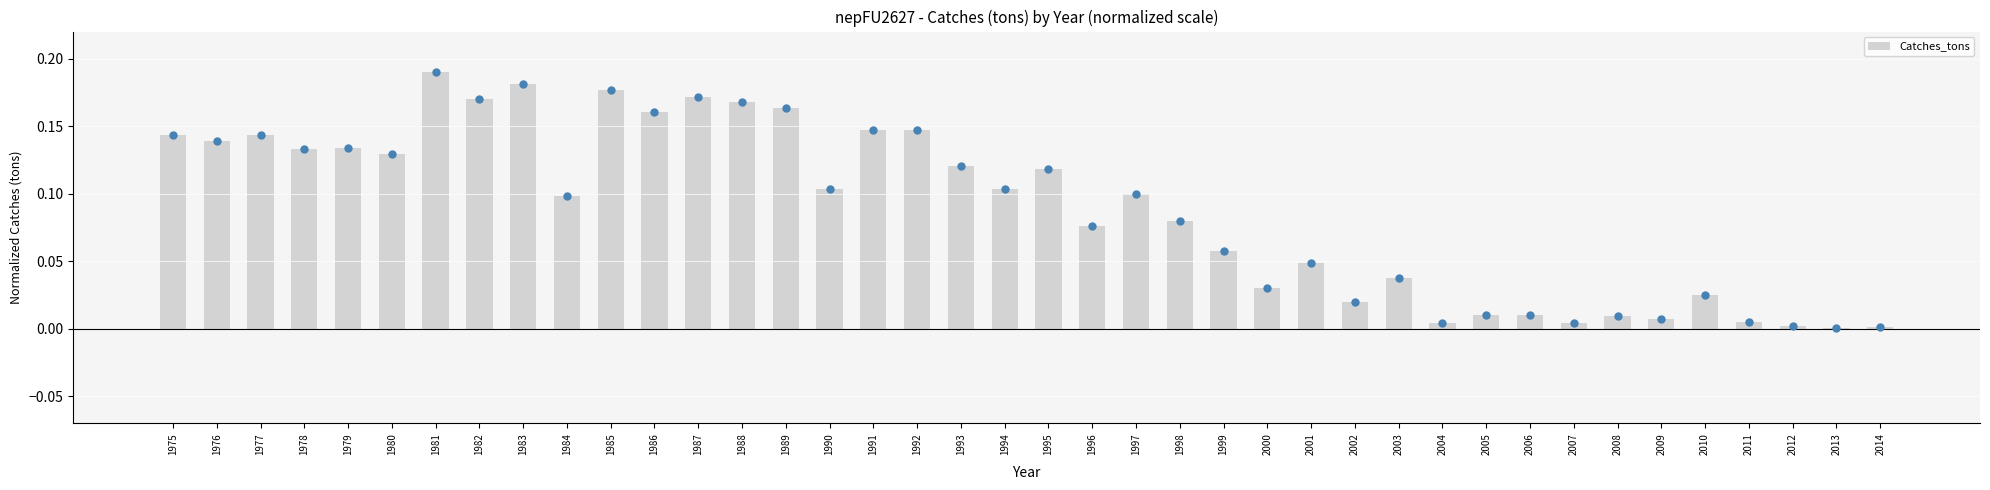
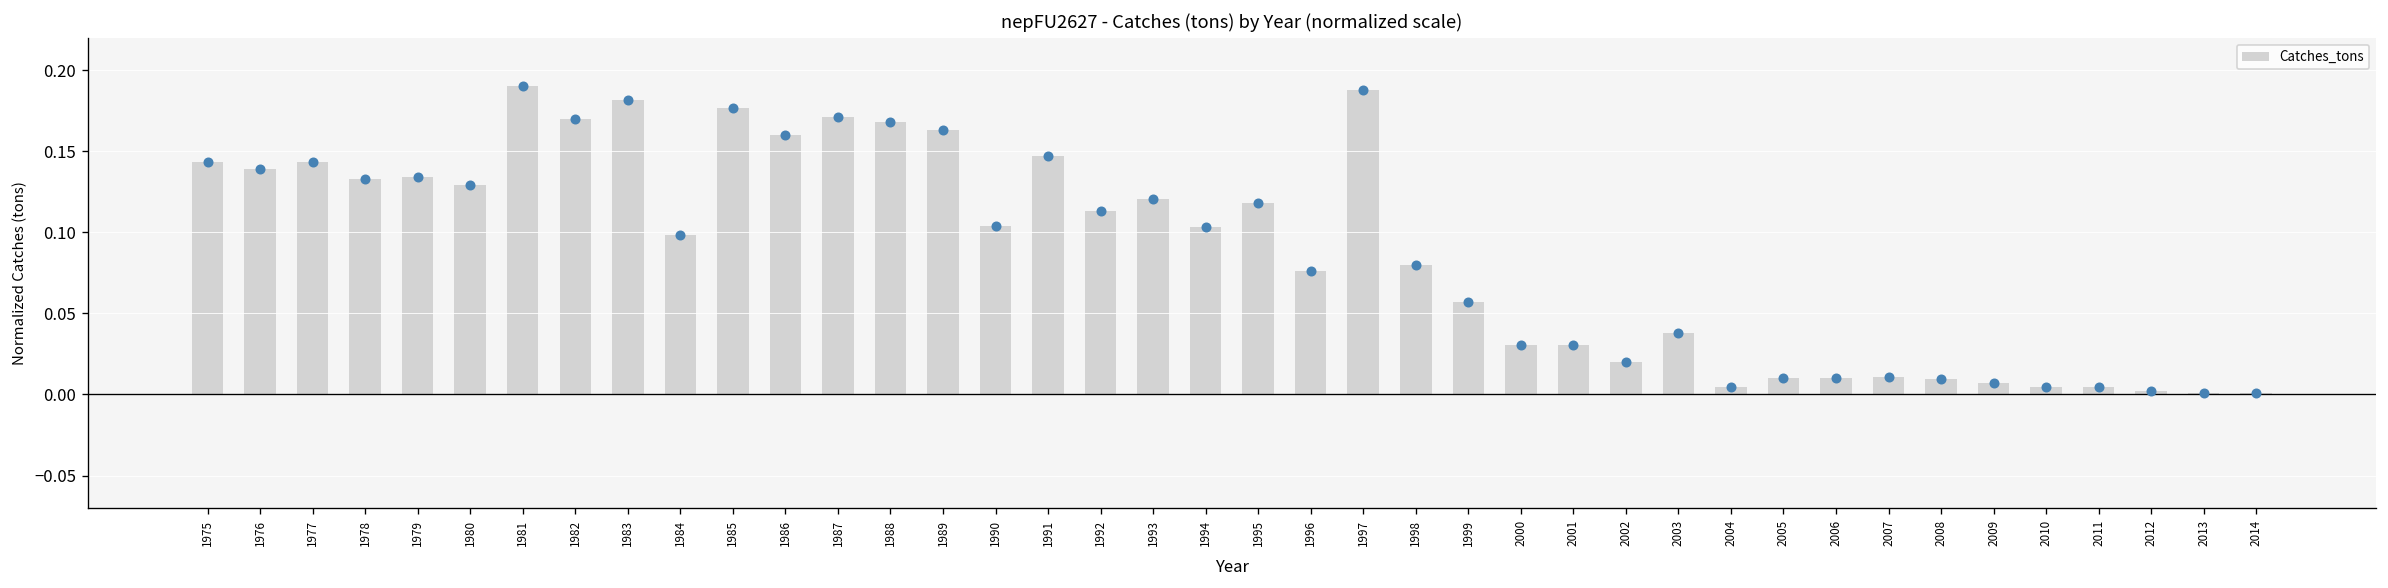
  {
    "Catches_tons": {
      "1975": 0.144,
      "1976": 0.139,
      "1977": 0.143,
      "1978": 0.133,
      "1979": 0.134,
      "1980": 0.129,
      "1981": 0.190,
      "1982": 0.170,
      "1983": 0.181,
      "1984": 0.098,
      "1985": 0.177,
      "1986": 0.160,
      "1987": 0.171,
      "1988": 0.168,
      "1989": 0.163,
      "1990": 0.104,
      "1991": 0.147,
-     "1992": 0.147,
+     "1992": 0.113,
      "1993": 0.121,
      "1994": 0.103,
      "1995": 0.118,
      "1996": 0.076,
-     "1997": 0.100,
+     "1997": 0.188,
      "1998": 0.080,
      "1999": 0.057,
      "2000": 0.030,
-     "2001": 0.049,
+     "2001": 0.030,
      "2002": 0.020,
      "2003": 0.038,
      "2004": 0.004,
      "2005": 0.010,
      "2006": 0.010,
-     "2007": 0.004,
+     "2007": 0.011,
      "2008": 0.010,
      "2009": 0.007,
-     "2010": 0.025,
+     "2010": 0.005,
      "2011": 0.005
    }
  }
